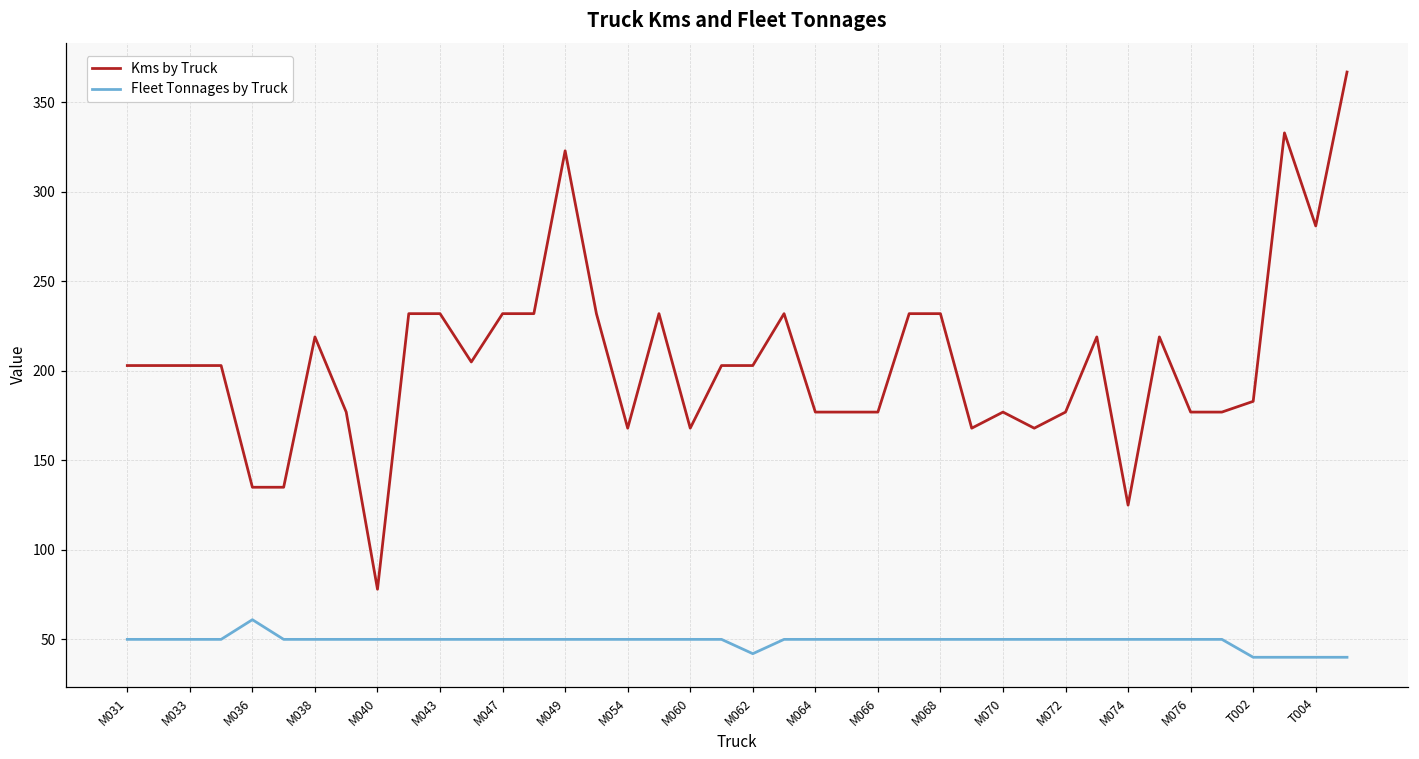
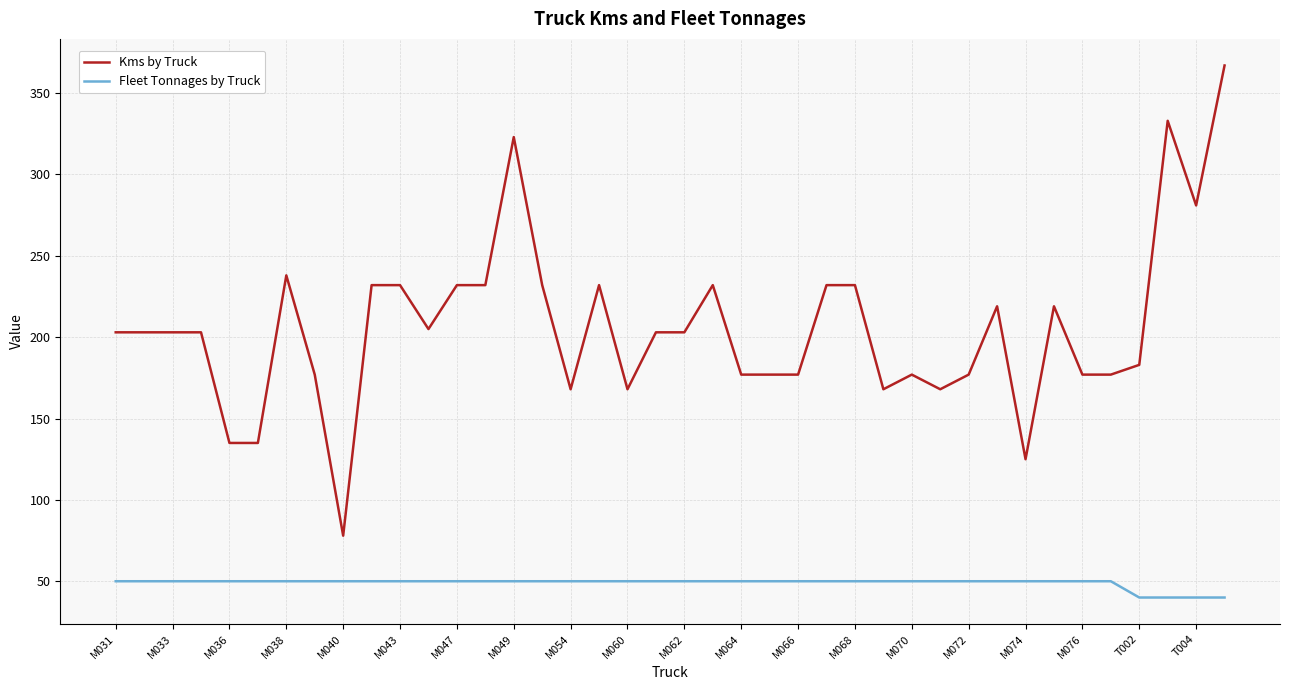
  {
    "Kms by Truck": {
      "M031": 203,
      "M033": 203,
      "M036": 135,
-     "M038": 219,
+     "M038": 238,
      "M040": 78,
      "M043": 232,
      "M047": 232,
      "M049": 323,
      "M054": 168,
      "M060": 168,
      "M062": 203,
      "M064": 177,
      "M066": 177,
      "M068": 232,
      "M070": 177,
      "M072": 177,
      "M074": 125,
      "M076": 177,
      "T002": 183,
      "T004": 281
    },
    "Fleet Tonnages by Truck": {
      "M031": 50,
      "M033": 50,
-     "M036": 61,
+     "M036": 50,
      "M038": 50,
      "M040": 50,
      "M043": 50,
      "M047": 50,
      "M049": 50,
      "M054": 50,
      "M060": 50,
-     "M062": 42,
+     "M062": 50,
      "M064": 50,
      "M066": 50,
      "M068": 50,
      "M070": 50,
      "M072": 50,
      "M074": 50,
      "M076": 50,
      "T002": 40,
      "T004": 40
    }
  }
